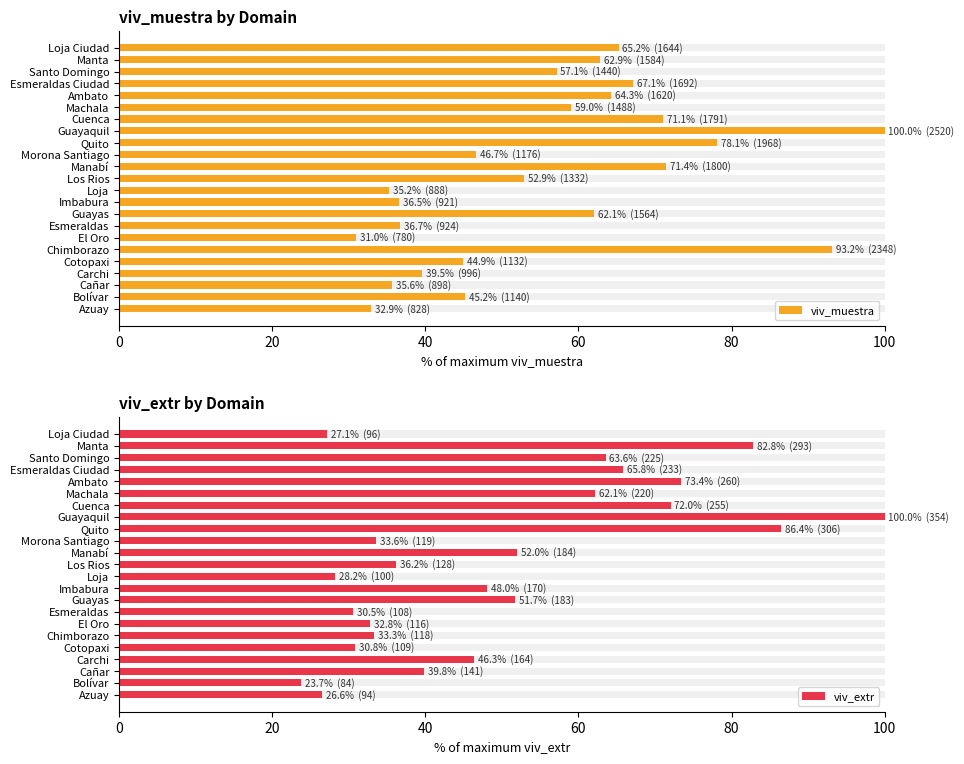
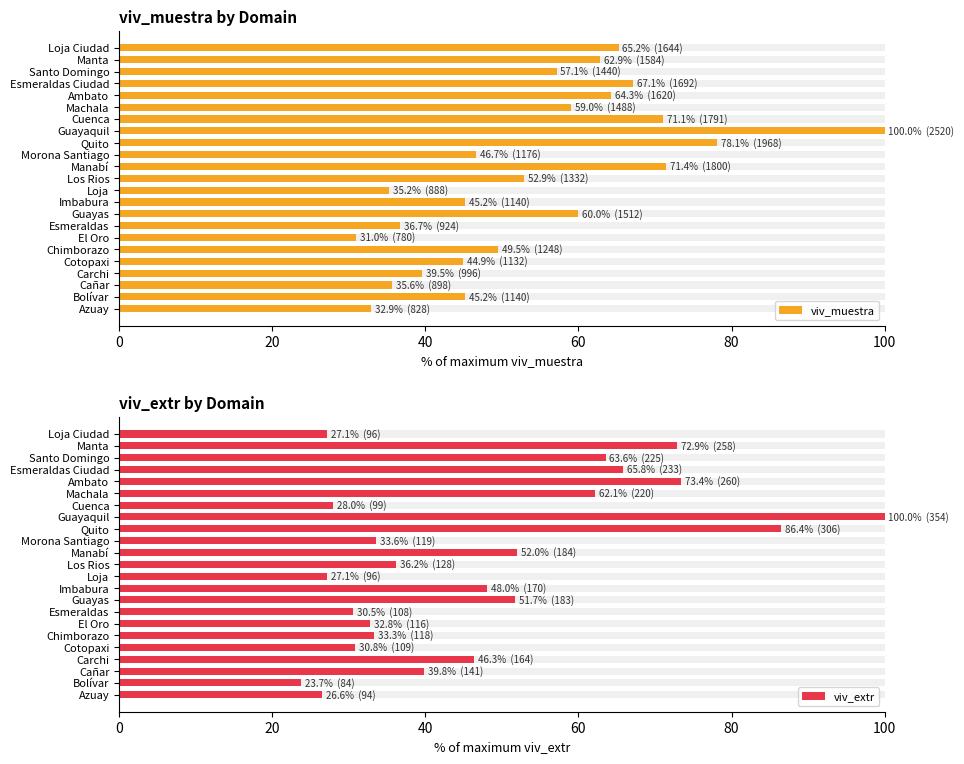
  {
    "viv_muestra by Domain": {
      "viv_muestra": {
        "Guayaquil": "100.0%",
-       "Imbabura": "36.5% (921)",
-       "Guayas": "62.1% (1564)",
-       "Chimborazo": "93.2% (2348)"
+       "Imbabura": "45.2% (1140)",
+       "Guayas": "60.0% (1512)",
+       "Chimborazo": "49.5% (1248)"
      }
    },
    "viv_extr by Domain": {
      "viv_extr": {
-       "Manta": "82.8% (293)",
-       "Cuenca": "72.0% (255)",
+       "Manta": "72.9% (258)",
+       "Cuenca": "28.0% (99)",
        "Guayaquil": "100.0%",
-       "Loja": "28.2% (100)"
+       "Loja": "27.1% (96)"
      }
    }
  }
